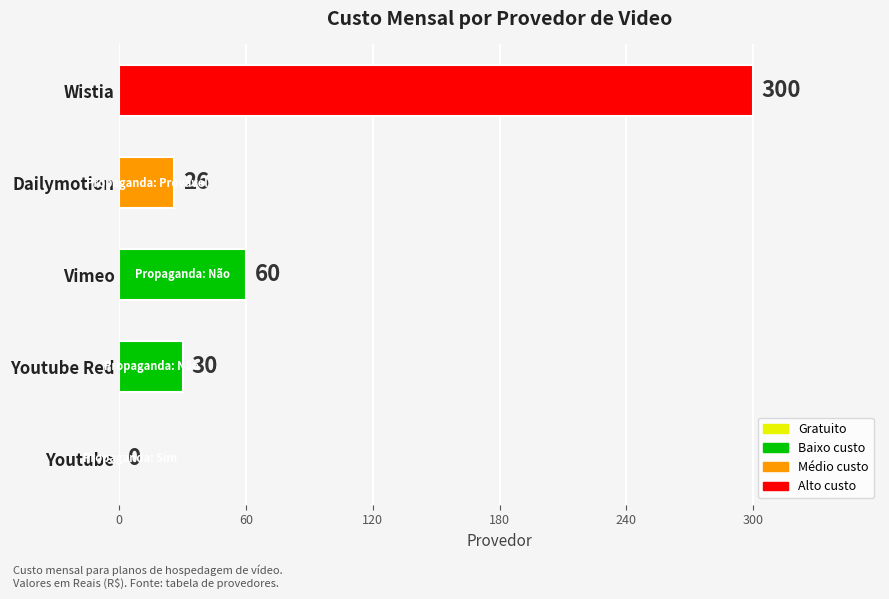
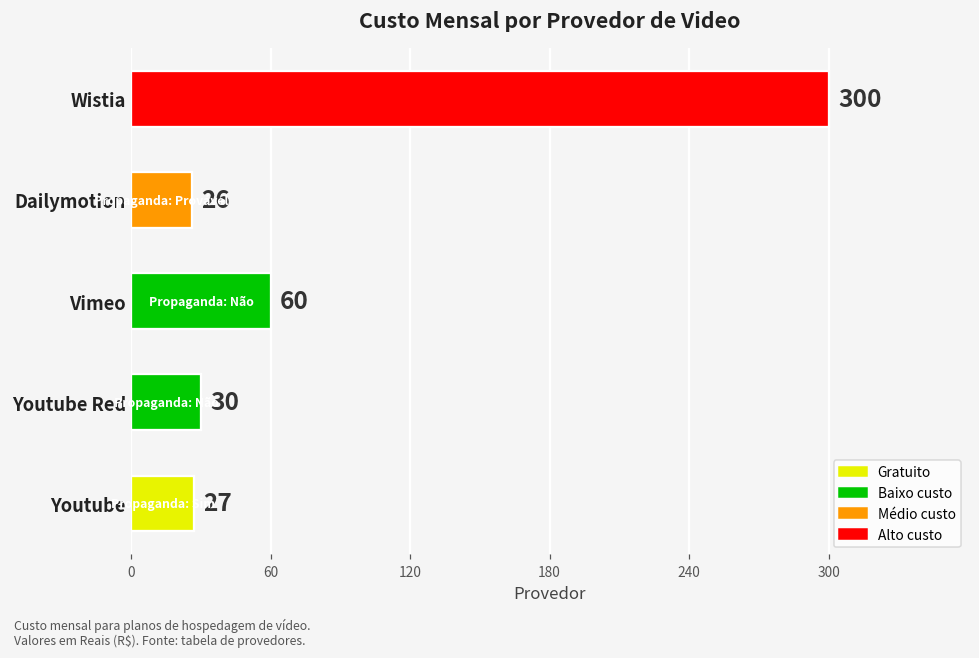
  {
    "Wistia": 300,
    "Vimeo": 60,
-   "Youtube": 0
+   "Youtube": 27
  }
